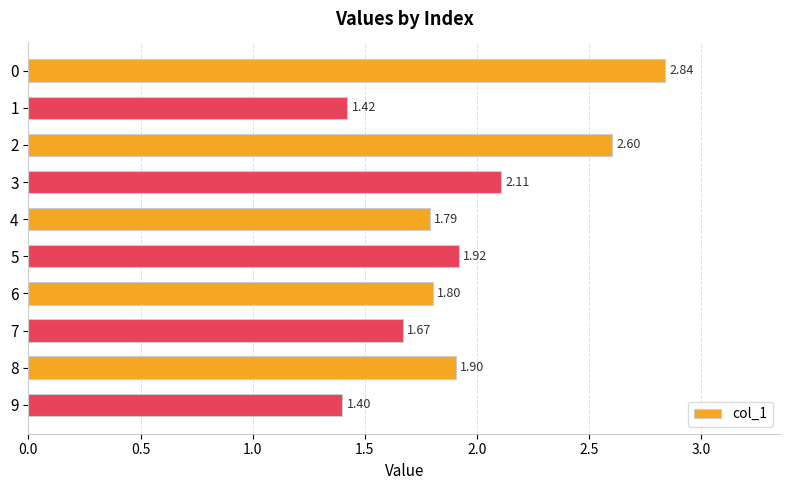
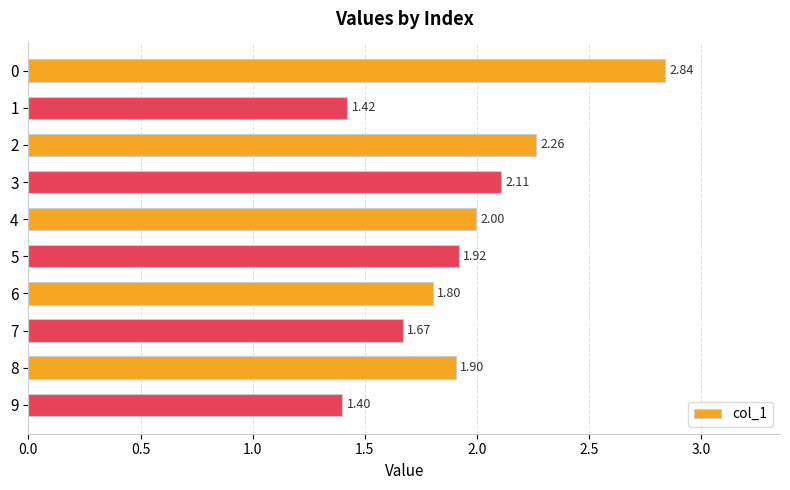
  {
    "0": 2.84,
    "1": 1.42,
-   "2": 2.60,
+   "2": 2.26,
    "3": 2.11,
-   "4": 1.79,
+   "4": 2.00,
    "5": 1.92,
    "6": 1.80,
    "7": 1.67,
    "8": 1.90,
    "9": 1.40
  }
